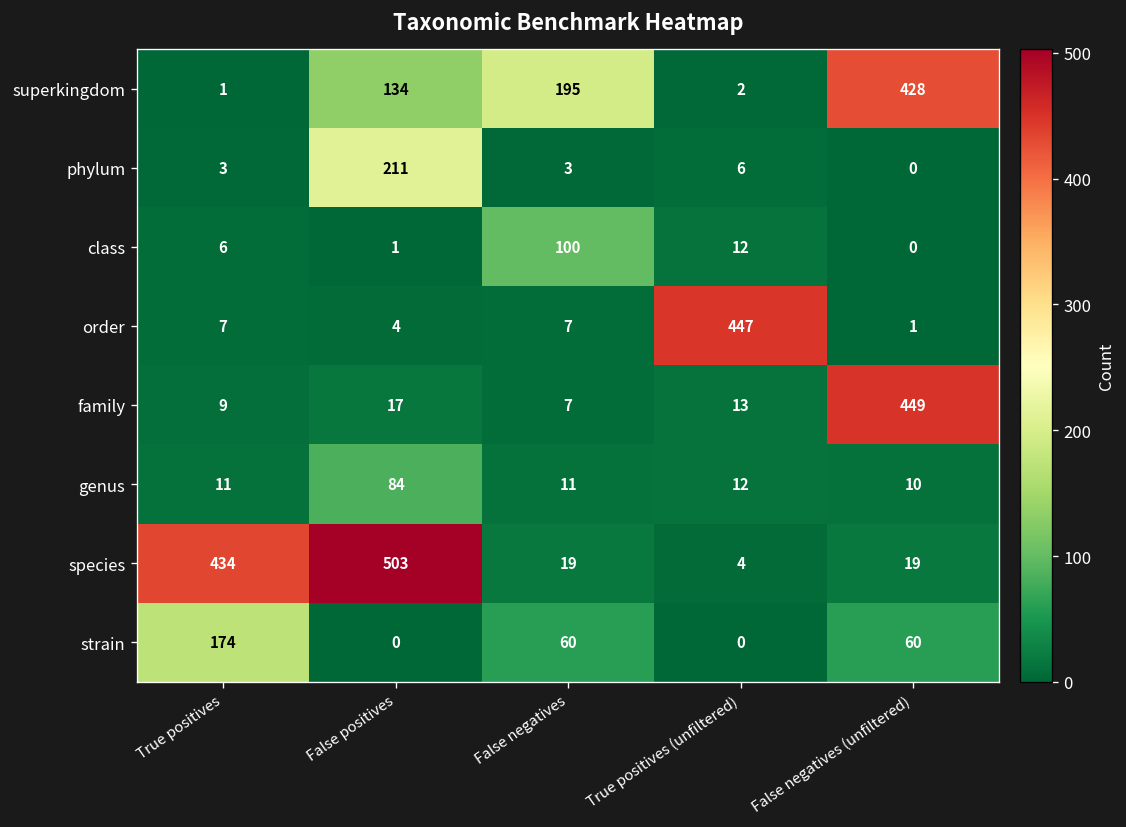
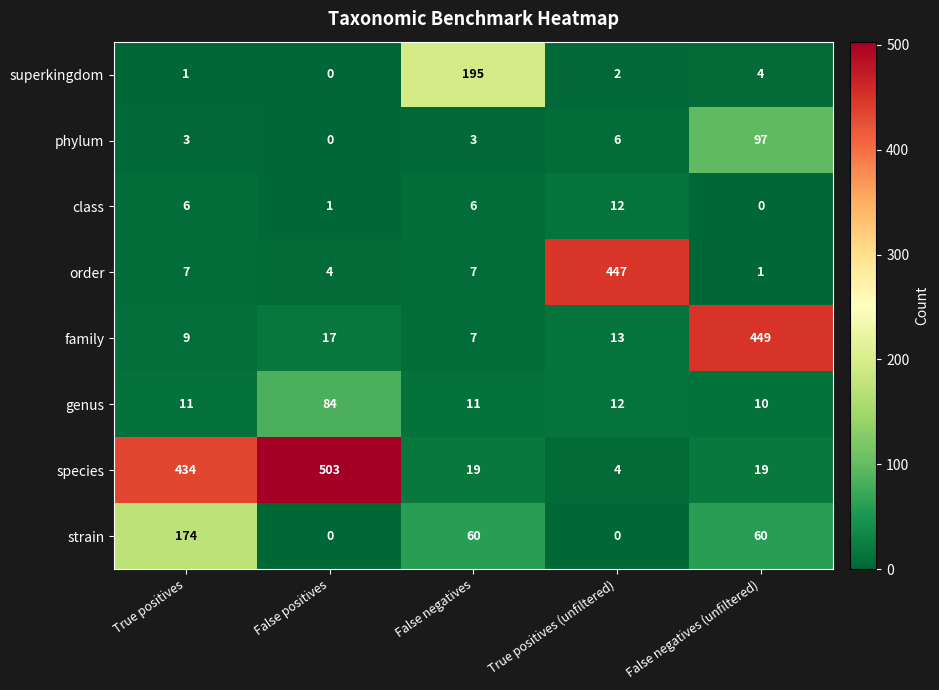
  {
    "superkingdom": {
      "True positives": 1,
-     "False positives": 134,
+     "False positives": 0,
      "False negatives": 195,
      "True positives (unfiltered)": 2,
-     "False negatives (unfiltered)": 428
+     "False negatives (unfiltered)": 4
    },
    "phylum": {
      "True positives": 3,
-     "False positives": 211,
+     "False positives": 0,
      "False negatives": 3,
      "True positives (unfiltered)": 6,
-     "False negatives (unfiltered)": 0
+     "False negatives (unfiltered)": 97
    },
    "class": {
      "True positives": 6,
      "False positives": 1,
-     "False negatives": 100,
+     "False negatives": 6,
      "True positives (unfiltered)": 12,
      "False negatives (unfiltered)": 0
    },
    "order": {
      "True positives": 7,
      "False positives": 4,
      "False negatives": 7,
      "True positives (unfiltered)": 447,
      "False negatives (unfiltered)": 1
    },
    "family": {
      "True positives": 9,
      "False positives": 17,
      "False negatives": 7,
      "True positives (unfiltered)": 13,
      "False negatives (unfiltered)": 449
    },
    "genus": {
      "True positives": 11,
      "False positives": 84,
      "False negatives": 11,
      "True positives (unfiltered)": 12,
      "False negatives (unfiltered)": 10
    },
    "species": {
      "True positives": 434,
      "False positives": 503,
      "False negatives": 19,
      "True positives (unfiltered)": 4,
      "False negatives (unfiltered)": 19
    },
    "strain": {
      "True positives": 174,
      "False positives": 0,
      "False negatives": 60,
      "True positives (unfiltered)": 0,
      "False negatives (unfiltered)": 60
    }
  }
